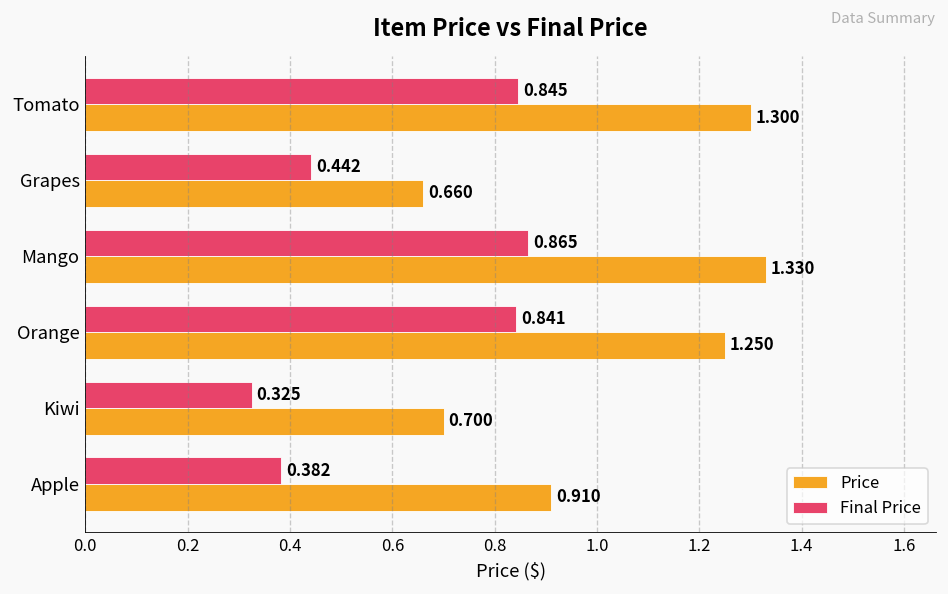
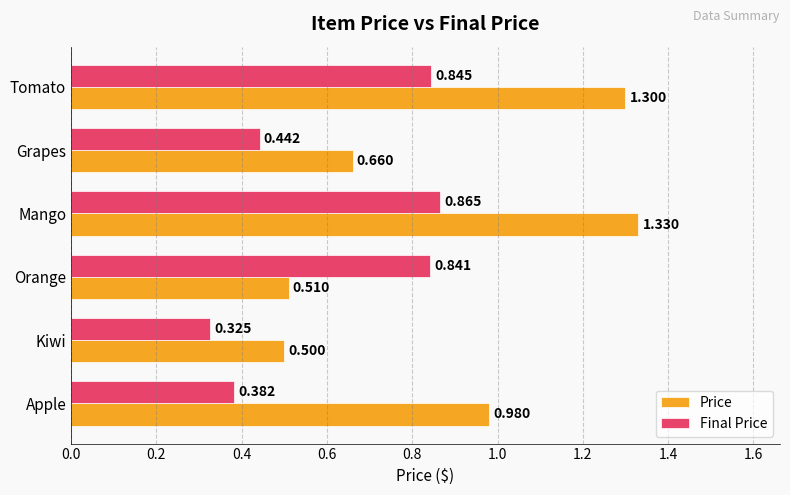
  {
    "Price": {
      "Tomato": 1.300,
      "Grapes": 0.660,
      "Mango": 1.330,
-     "Orange": 1.250,
-     "Kiwi": 0.700,
-     "Apple": 0.910
+     "Orange": 0.510,
+     "Kiwi": 0.500,
+     "Apple": 0.980
    },
    "Final Price": {
      "Tomato": 0.845,
      "Grapes": 0.442,
      "Mango": 0.865,
      "Orange": 0.841,
      "Kiwi": 0.325,
      "Apple": 0.382
    }
  }
